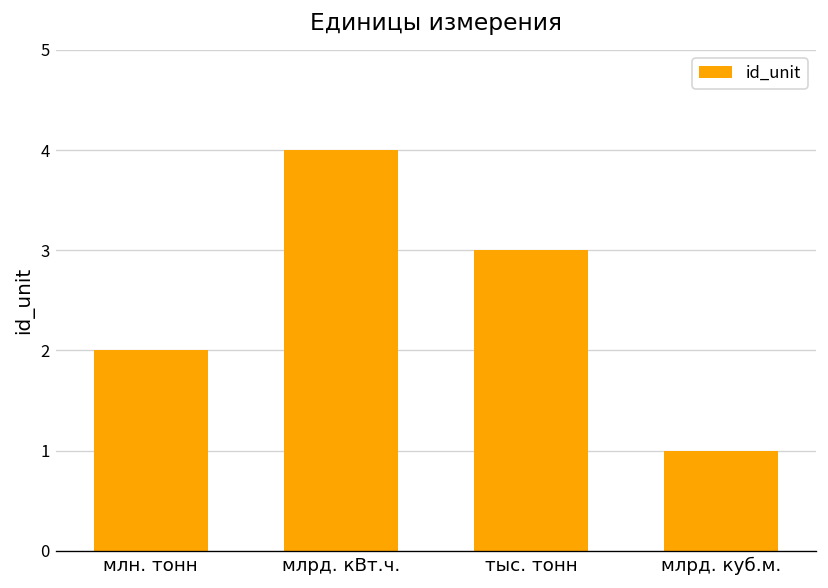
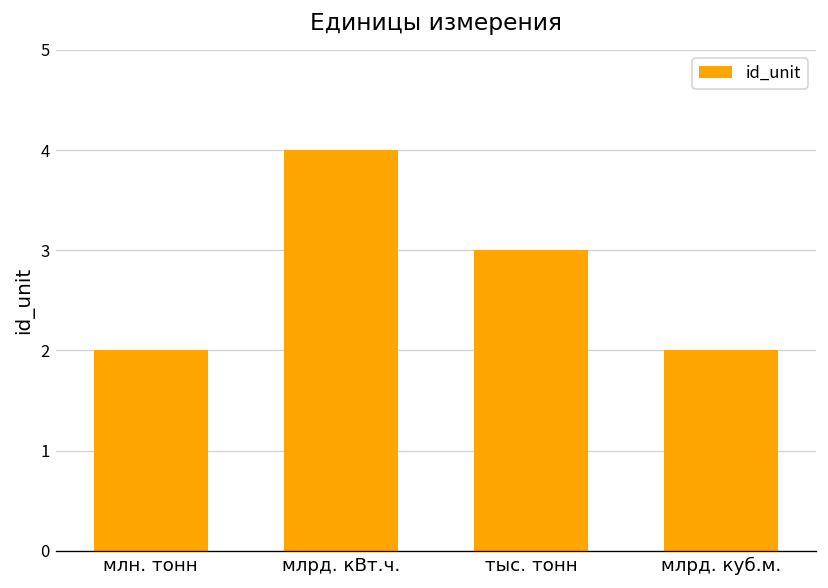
  {
    "млн. тонн": 2,
    "млрд. кВт.ч.": 4,
    "тыс. тонн": 3,
-   "млрд. куб.м.": 1
+   "млрд. куб.м.": 2
  }
